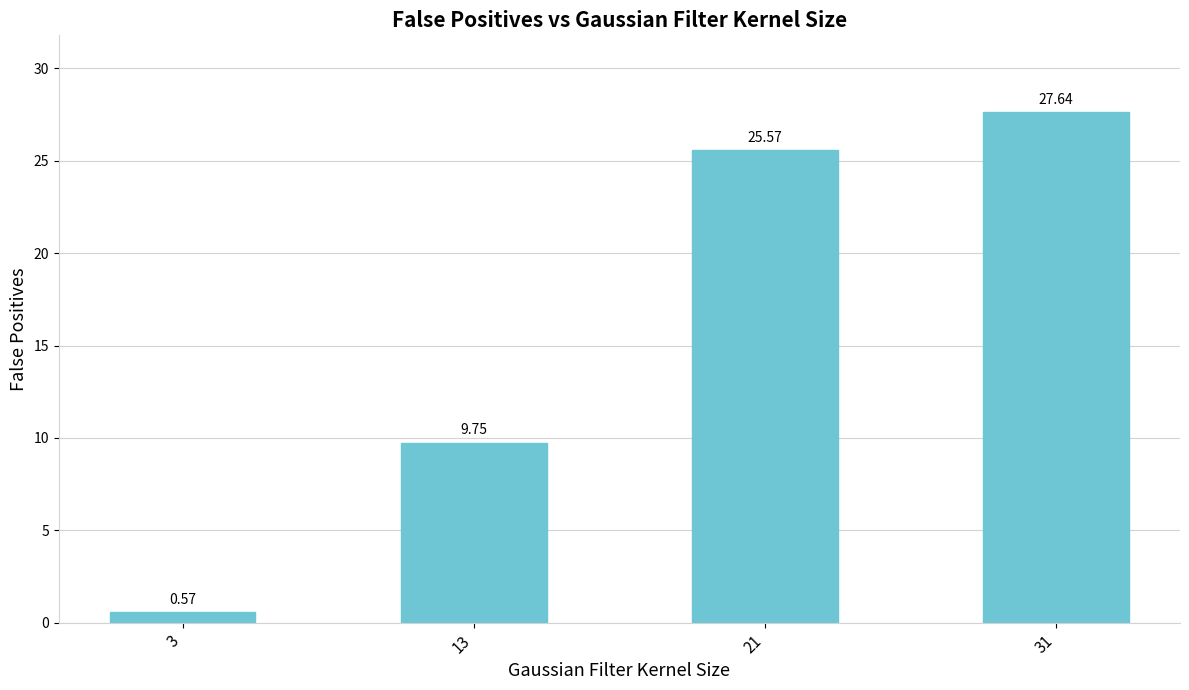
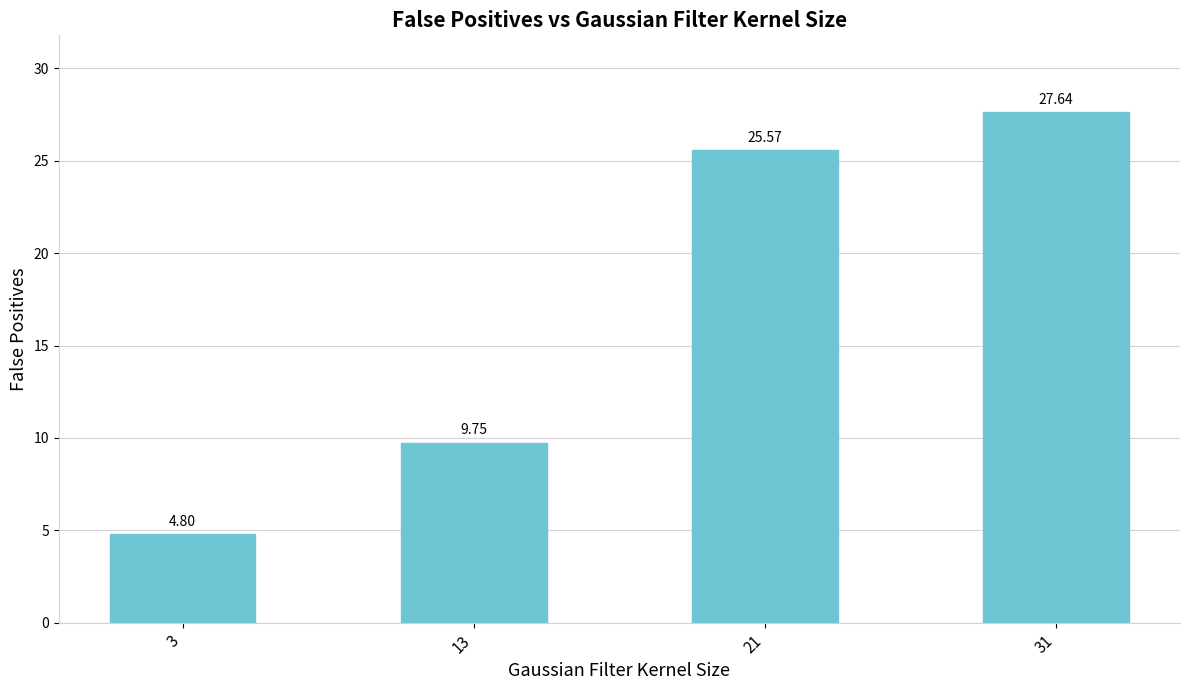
  {
-   "3": 0.57,
+   "3": 4.80,
    "13": 9.75,
    "21": 25.57,
    "31": 27.64
  }
